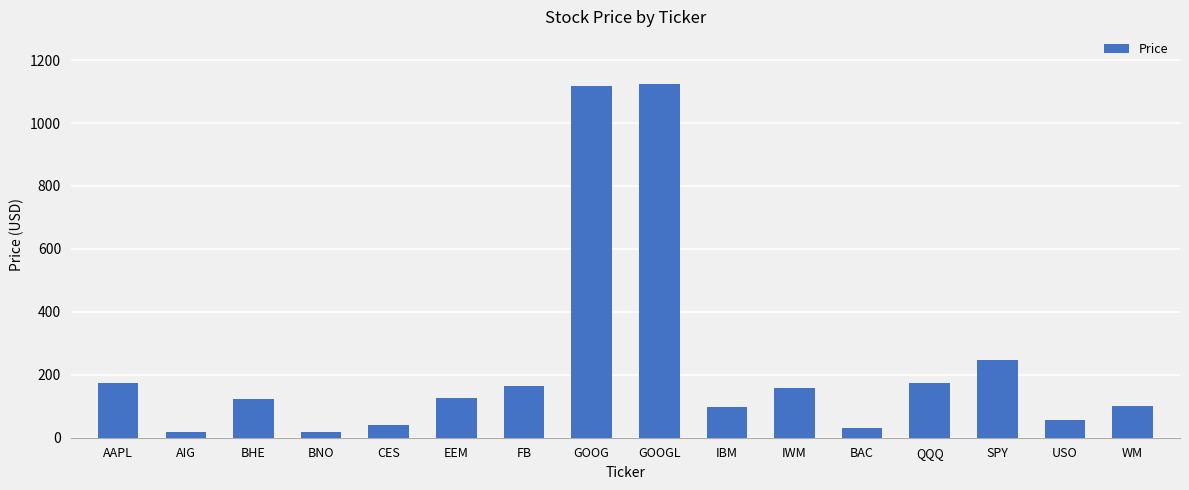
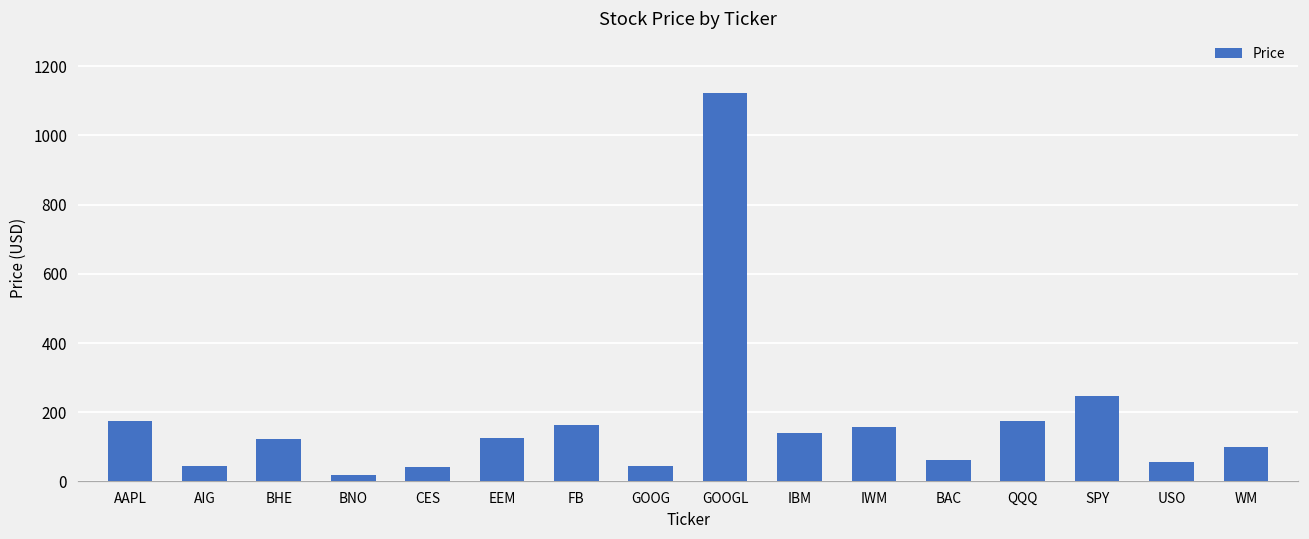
  {
    "AAPL": 170,
-   "AIG": 20,
+   "AIG": 40,
    "BHE": 120,
    "BNO": 20,
    "CES": 40,
    "EEM": 130,
    "FB": 160,
-   "GOOG": 1120,
+   "GOOG": 40,
    "GOOGL": 1120,
-   "IBM": 100,
+   "IBM": 140,
    "IWM": 160,
-   "BAC": 30,
+   "BAC": 60,
    "QQQ": 170,
    "SPY": 250,
    "USO": 60,
    "WM": 100
  }
